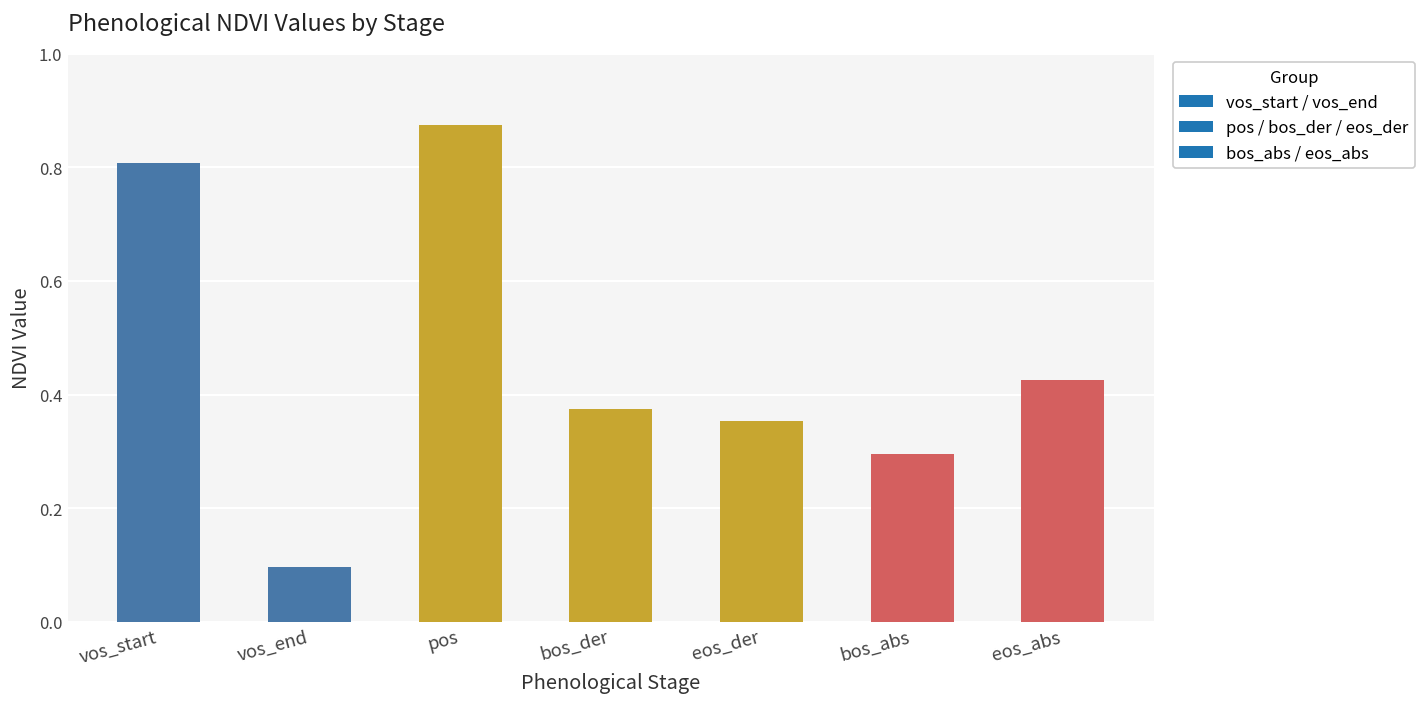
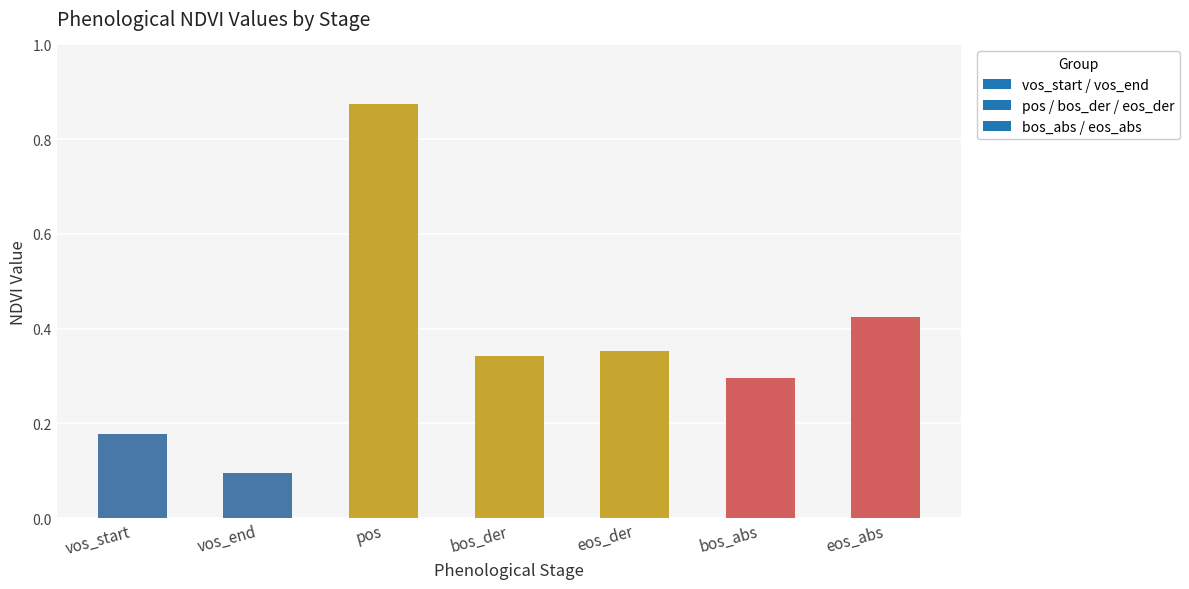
  {
-   "vos_start": 0.81,
+   "vos_start": 0.18,
    "vos_end": 0.10,
    "pos": 0.87,
-   "bos_der": 0.37,
+   "bos_der": 0.34,
    "eos_der": 0.35,
    "bos_abs": 0.29,
    "eos_abs": 0.43
  }
